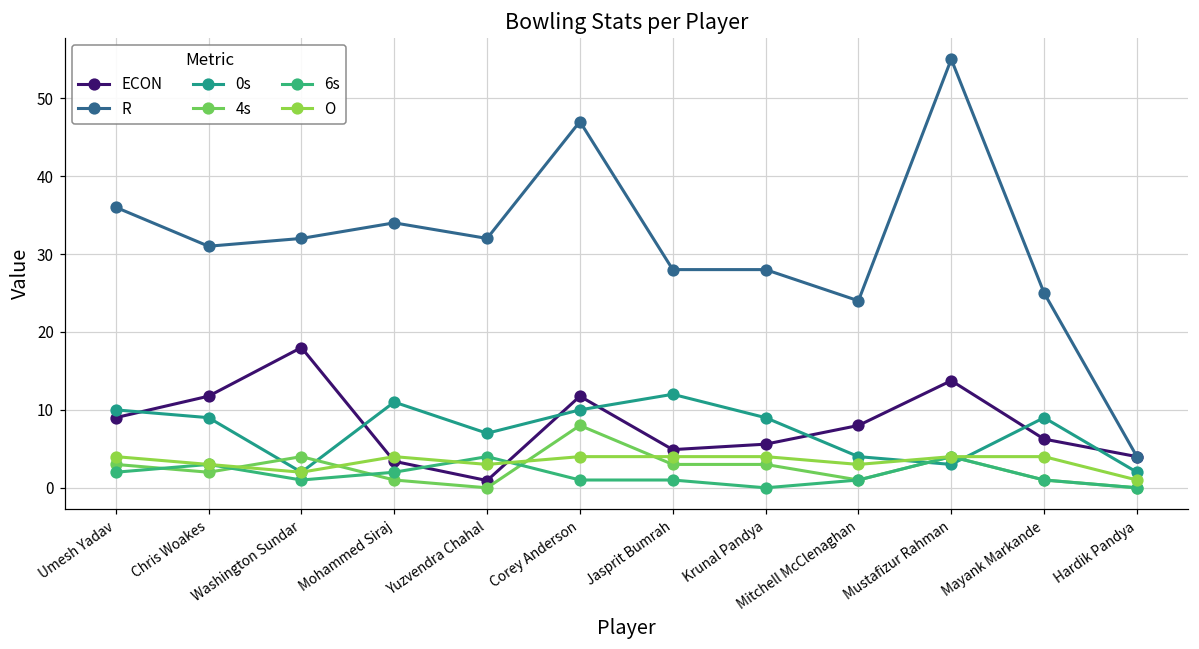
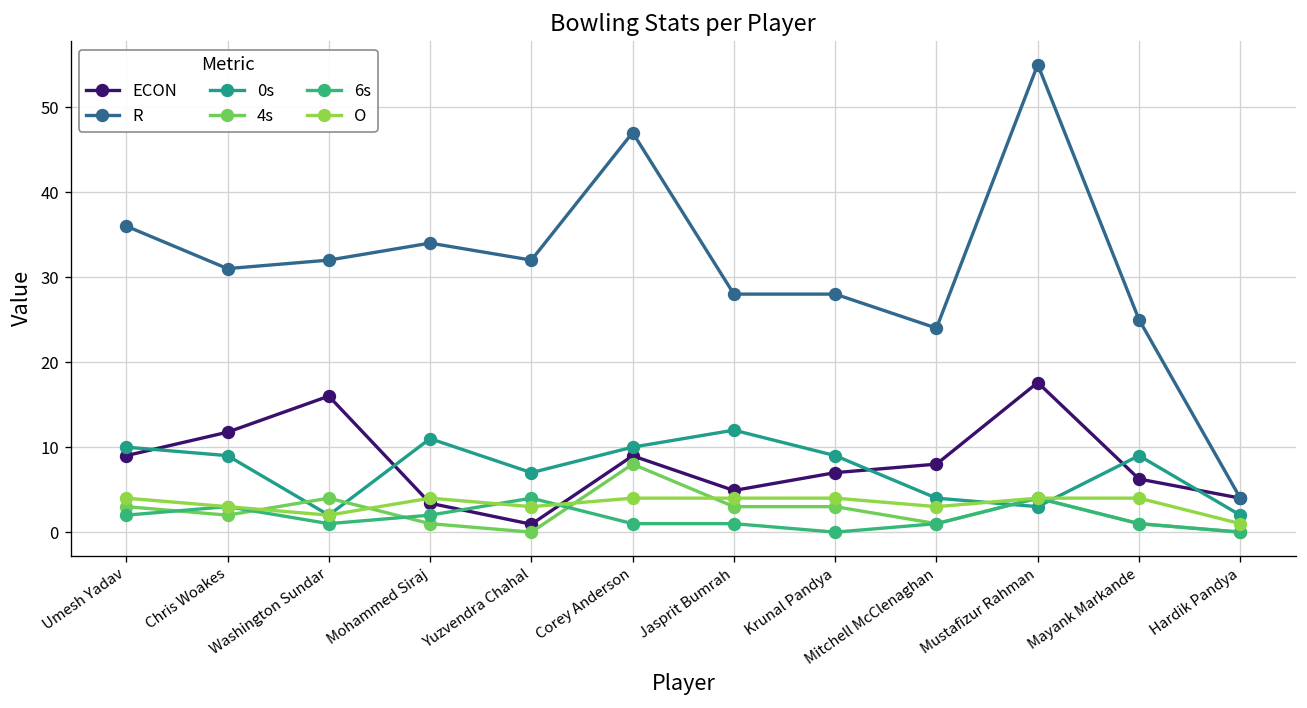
  {
    "ECON": {
      "Umesh Yadav": 9,
      "Chris Woakes": 12,
-     "Washington Sundar": 18,
+     "Washington Sundar": 16,
      "Mohammed Siraj": 3,
      "Yuzvendra Chahal": 1,
-     "Corey Anderson": 12,
+     "Corey Anderson": 9,
      "Jasprit Bumrah": 5,
-     "Krunal Pandya": 6,
+     "Krunal Pandya": 7,
      "Mitchell McClenaghan": 8,
-     "Mustafizur Rahman": 14,
+     "Mustafizur Rahman": 18,
      "Mayank Markande": 6
    }
  }
